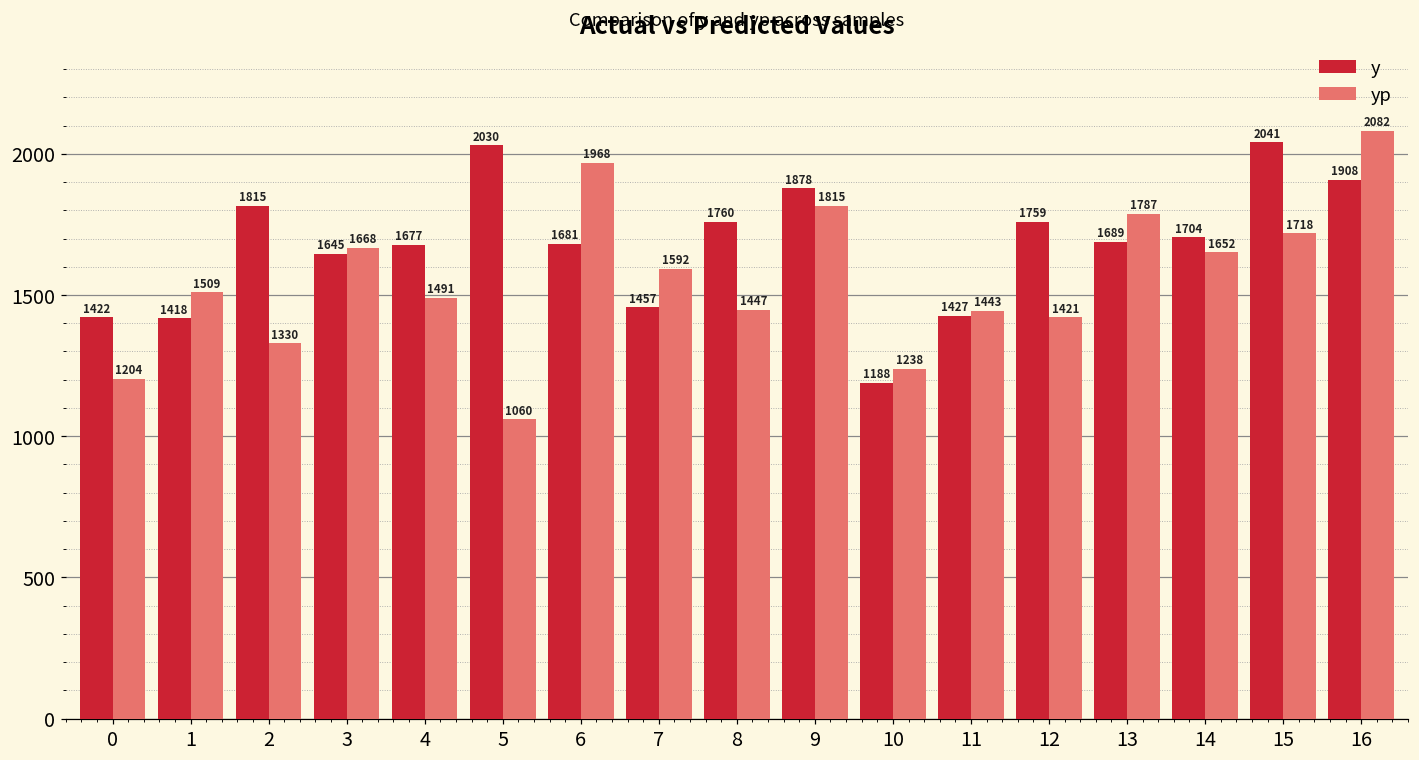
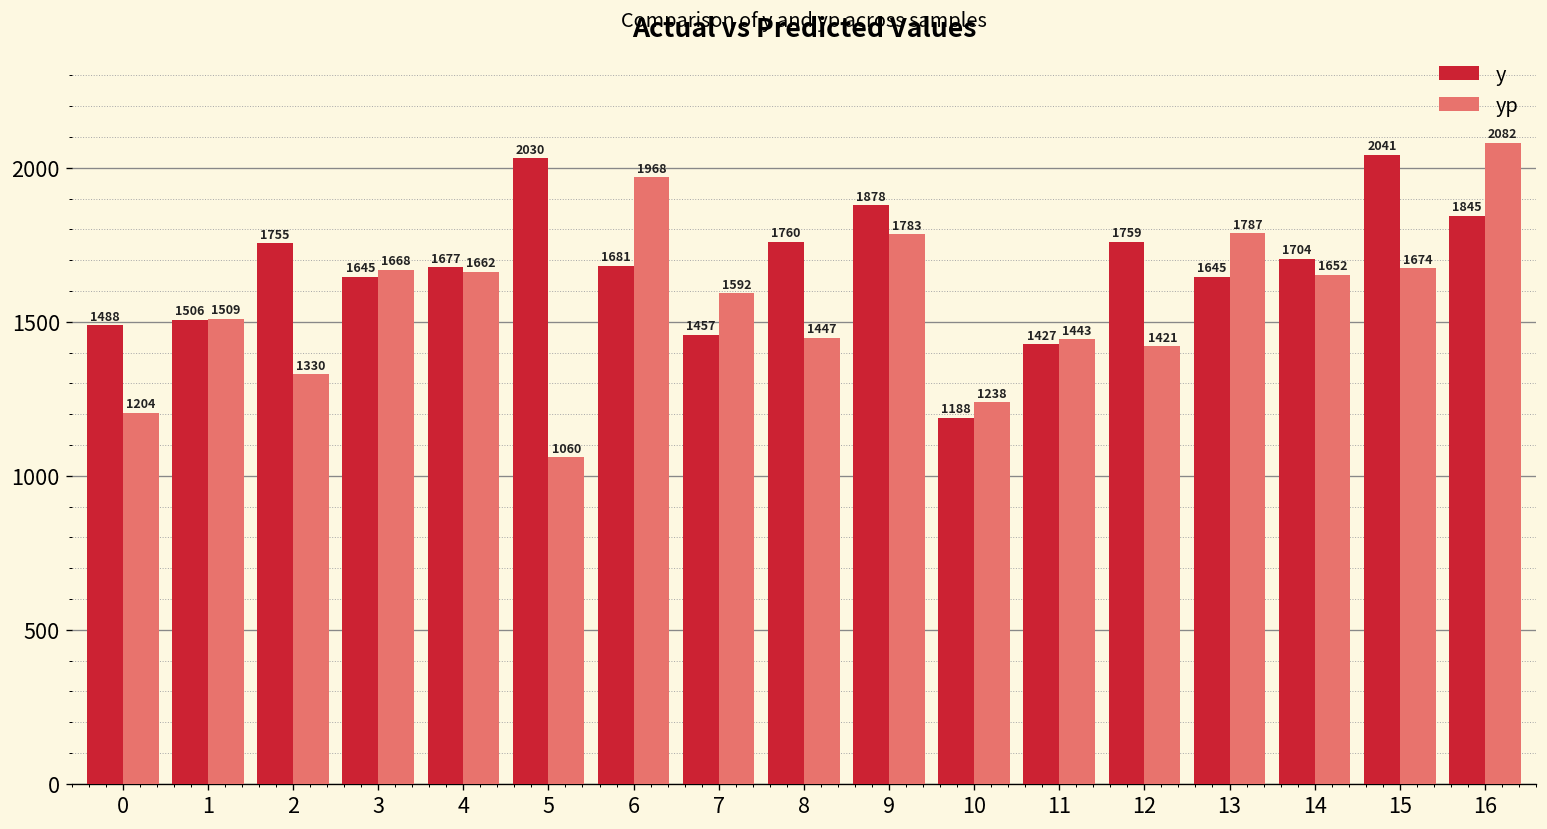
  {
    "y": {
-     "0": 1422,
-     "1": 1418,
-     "2": 1815,
+     "0": 1488,
+     "1": 1506,
+     "2": 1755,
      "3": 1645,
      "4": 1677,
      "5": 2030,
      "6": 1681,
      "7": 1457,
      "8": 1760,
      "9": 1878,
      "10": 1188,
      "11": 1427,
      "12": 1759,
-     "13": 1689,
+     "13": 1645,
      "14": 1704,
      "15": 2041,
-     "16": 1908
+     "16": 1845
    },
    "yp": {
      "0": 1204,
      "1": 1509,
      "2": 1330,
      "3": 1668,
-     "4": 1491,
+     "4": 1662,
      "5": 1060,
      "6": 1968,
      "7": 1592,
      "8": 1447,
-     "9": 1815,
+     "9": 1783,
      "10": 1238,
      "11": 1443,
      "12": 1421,
      "13": 1787,
      "14": 1652,
-     "15": 1718,
+     "15": 1674,
      "16": 2082
    }
  }
